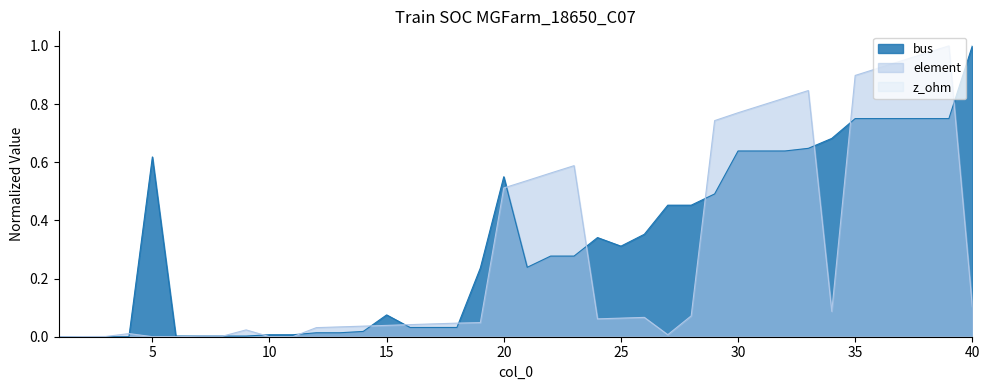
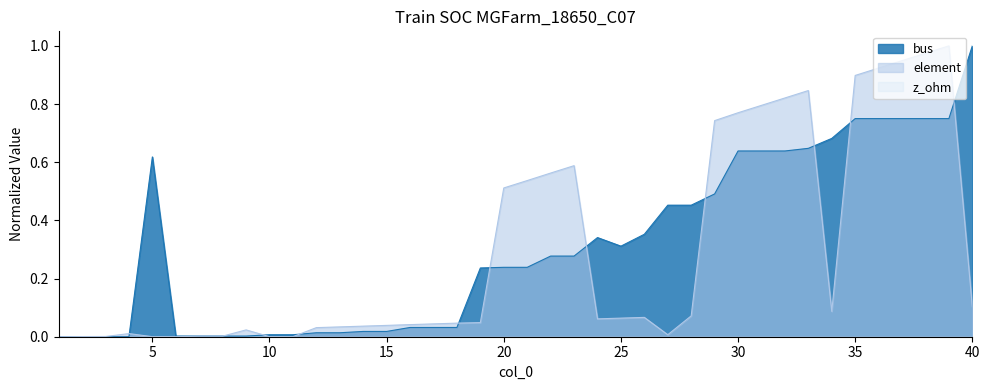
  {
    "bus": {
      "5": 0.62,
-     "15": 0.08,
-     "20": 0.55,
+     "15": 0.02,
+     "20": 0.24,
      "25": 0.31,
      "30": 0.64,
      "35": 0.75,
      "40": 1.00
    }
  }
